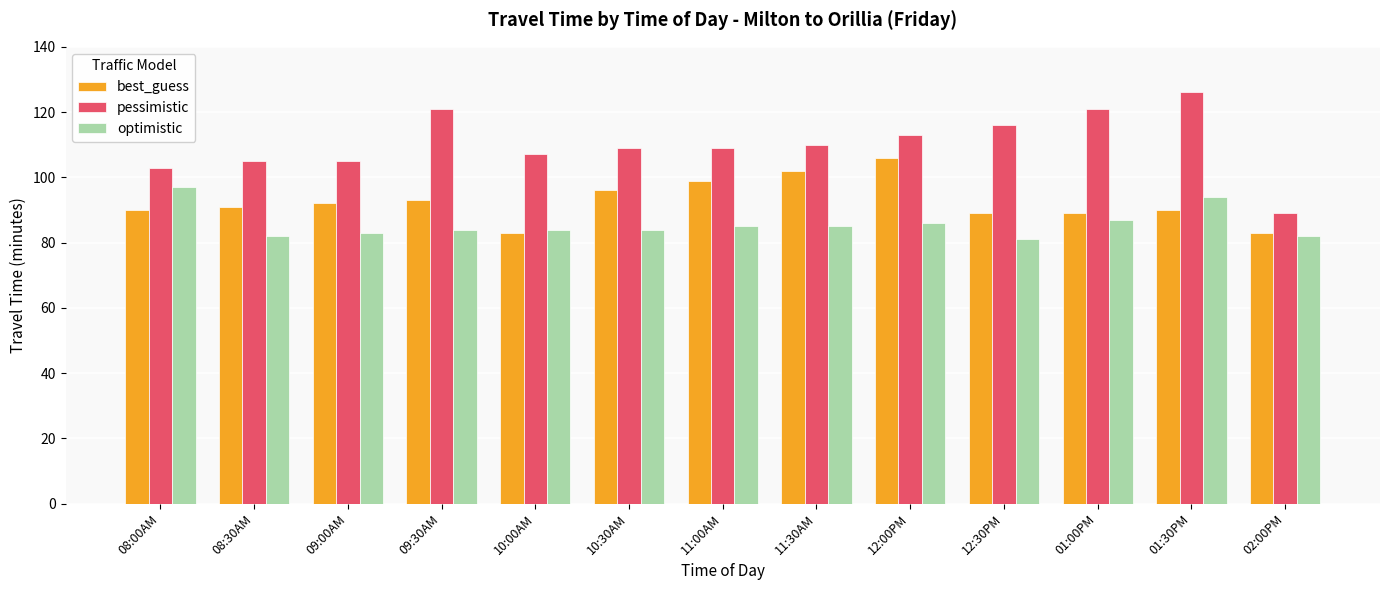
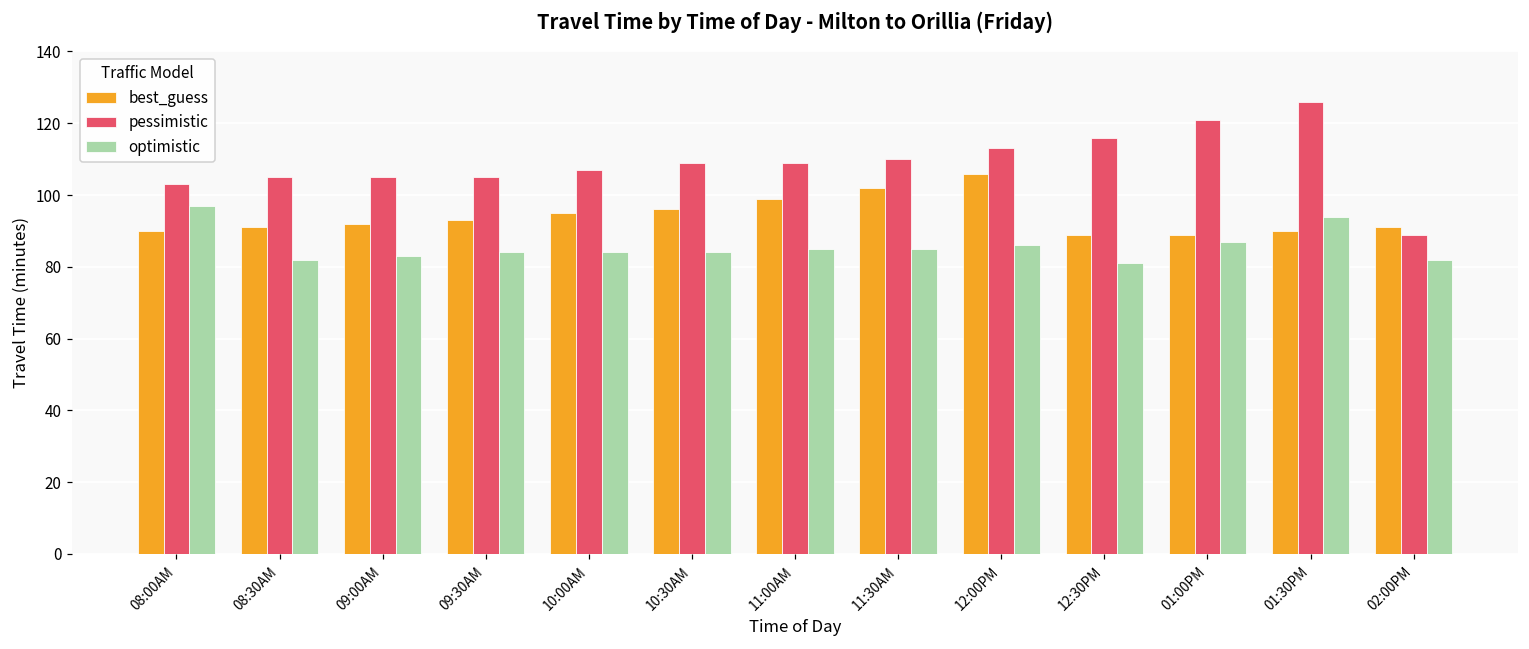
  {
    "best_guess": {
      "08:00AM": 90,
      "08:30AM": 91,
      "09:00AM": 92,
      "09:30AM": 93,
-     "10:00AM": 83,
+     "10:00AM": 95,
      "10:30AM": 96,
      "11:00AM": 99,
      "11:30AM": 102,
      "12:00PM": 106,
      "12:30PM": 89,
      "01:00PM": 89,
      "01:30PM": 90,
-     "02:00PM": 83
+     "02:00PM": 91
    },
    "pessimistic": {
      "08:00AM": 103,
      "08:30AM": 105,
      "09:00AM": 105,
-     "09:30AM": 121,
+     "09:30AM": 105,
      "10:00AM": 107,
      "10:30AM": 109,
      "11:00AM": 109,
      "11:30AM": 110,
      "12:00PM": 113,
      "12:30PM": 116,
      "01:00PM": 121,
      "01:30PM": 126,
      "02:00PM": 89
    },
    "optimistic": {
      "08:00AM": 97,
      "08:30AM": 82,
      "09:00AM": 83,
      "09:30AM": 84,
      "10:00AM": 84,
      "10:30AM": 84,
      "11:00AM": 85,
      "11:30AM": 85,
      "12:00PM": 86,
      "12:30PM": 81,
      "01:00PM": 87,
      "01:30PM": 94,
      "02:00PM": 82
    }
  }
